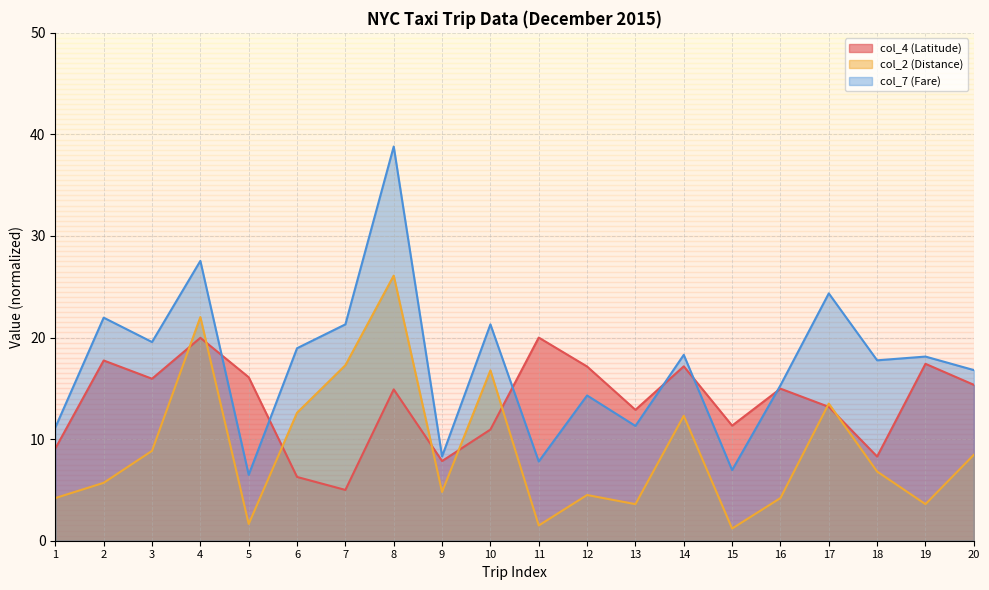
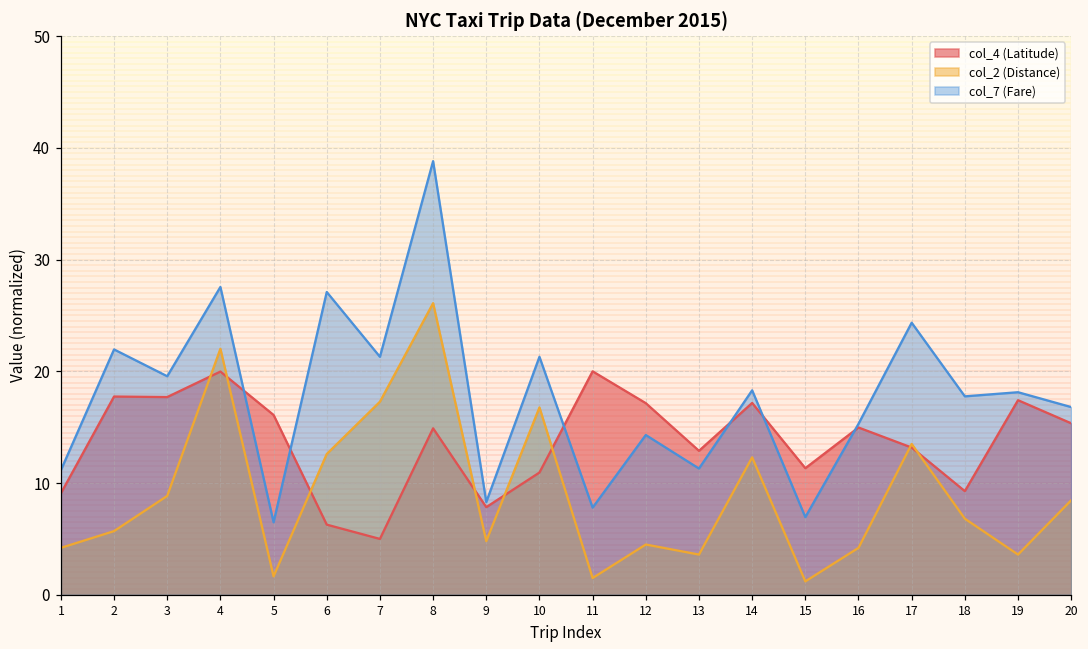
  {
    "col_4 (Latitude)": {
      "1": 9.1,
      "2": 17.7,
-     "3": 15.9,
+     "3": 17.7,
      "4": 20.0,
      "5": 16.1,
      "6": 6.3,
      "7": 5.0,
      "8": 14.9,
      "9": 7.8,
      "10": 10.9,
      "11": 20.0,
      "12": 17.2,
      "13": 12.9,
      "14": 17.2,
      "15": 11.3,
      "16": 15.0,
      "17": 13.2,
-     "18": 8.3,
+     "18": 9.3,
      "19": 17.4,
      "20": 15.3
    },
    "col_2 (Distance)": {
      "1": 4.2,
      "2": 5.7,
      "3": 8.9,
      "4": 22.0,
      "5": 1.7,
      "6": 12.6,
      "7": 17.3,
      "8": 26.1,
      "9": 4.8,
      "10": 16.8,
      "11": 1.5,
      "12": 4.5,
      "13": 3.6,
      "14": 12.3,
      "15": 1.2,
      "16": 4.2,
      "17": 13.5,
      "18": 6.8,
      "19": 3.6,
      "20": 8.5
    },
    "col_7 (Fare)": {
      "1": 11.2,
      "2": 22.0,
      "3": 19.6,
      "4": 27.6,
      "5": 6.5,
-     "6": 19.0,
+     "6": 27.1,
      "7": 21.3,
      "8": 38.8,
      "9": 8.3,
      "10": 21.3,
      "11": 7.8,
      "12": 14.3,
      "13": 11.3,
      "14": 18.3,
      "15": 7.0,
      "16": 15.3,
      "17": 24.4,
      "18": 17.8,
      "19": 18.1,
      "20": 16.8
    }
  }
